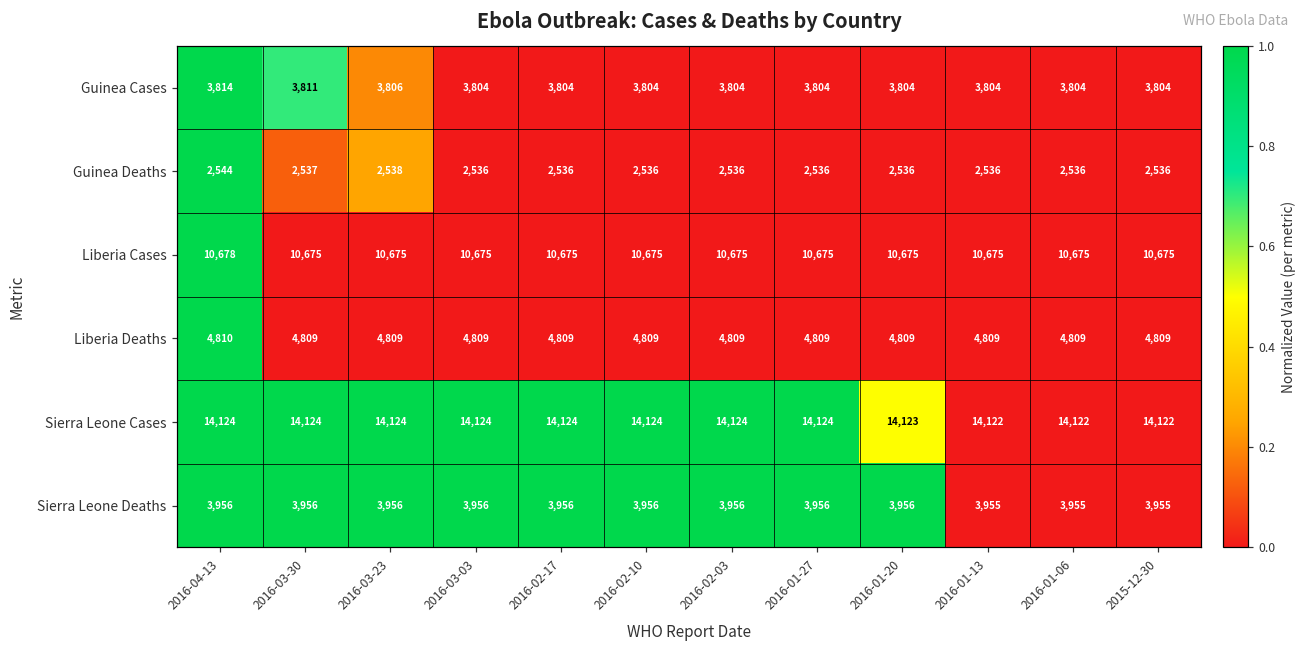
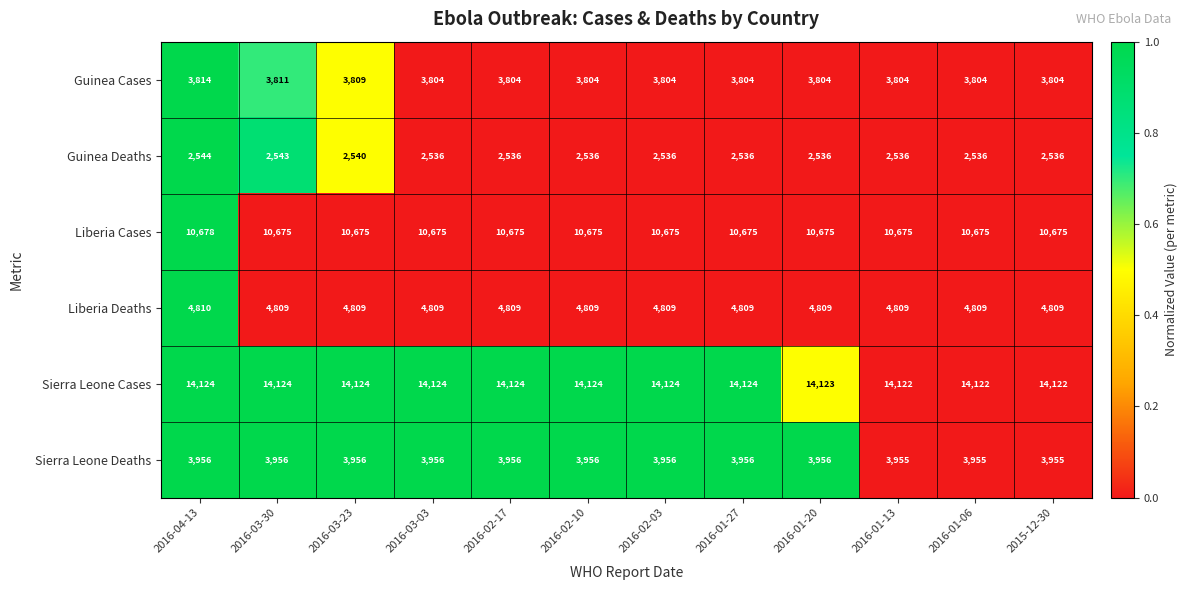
  {
    "Guinea Cases": {
      "2016-04-13": "3,814",
      "2016-03-30": "3,811",
-     "2016-03-23": "3,806",
+     "2016-03-23": "3,809",
      "2016-03-03": "3,804",
      "2016-02-17": "3,804",
      "2016-02-10": "3,804",
      "2016-02-03": "3,804",
      "2016-01-27": "3,804",
      "2016-01-20": "3,804",
      "2016-01-13": "3,804",
      "2016-01-06": "3,804",
      "2015-12-30": "3,804"
    },
    "Guinea Deaths": {
      "2016-04-13": "2,544",
-     "2016-03-30": "2,537",
-     "2016-03-23": "2,538",
+     "2016-03-30": "2,543",
+     "2016-03-23": "2,540",
      "2016-03-03": "2,536",
      "2016-02-17": "2,536",
      "2016-02-10": "2,536",
      "2016-02-03": "2,536",
      "2016-01-27": "2,536",
      "2016-01-20": "2,536",
      "2016-01-13": "2,536",
      "2016-01-06": "2,536",
      "2015-12-30": "2,536"
    },
    "Liberia Cases": {
      "2016-04-13": "10,678",
      "2016-03-30": "10,675",
      "2016-03-23": "10,675",
      "2016-03-03": "10,675",
      "2016-02-17": "10,675",
      "2016-02-10": "10,675",
      "2016-02-03": "10,675",
      "2016-01-27": "10,675",
      "2016-01-20": "10,675",
      "2016-01-13": "10,675",
      "2016-01-06": "10,675",
      "2015-12-30": "10,675"
    },
    "Liberia Deaths": {
      "2016-04-13": "4,810",
      "2016-03-30": "4,809",
      "2016-03-23": "4,809",
      "2016-03-03": "4,809",
      "2016-02-17": "4,809",
      "2016-02-10": "4,809",
      "2016-02-03": "4,809",
      "2016-01-27": "4,809",
      "2016-01-20": "4,809",
      "2016-01-13": "4,809",
      "2016-01-06": "4,809",
      "2015-12-30": "4,809"
    },
    "Sierra Leone Cases": {
      "2016-04-13": "14,124",
      "2016-03-30": "14,124",
      "2016-03-23": "14,124",
      "2016-03-03": "14,124",
      "2016-02-17": "14,124",
      "2016-02-10": "14,124",
      "2016-02-03": "14,124",
      "2016-01-27": "14,124",
      "2016-01-20": "14,123",
      "2016-01-13": "14,122",
      "2016-01-06": "14,122",
      "2015-12-30": "14,122"
    },
    "Sierra Leone Deaths": {
      "2016-04-13": "3,956",
      "2016-03-30": "3,956",
      "2016-03-23": "3,956",
      "2016-03-03": "3,956",
      "2016-02-17": "3,956",
      "2016-02-10": "3,956",
      "2016-02-03": "3,956",
      "2016-01-27": "3,956",
      "2016-01-20": "3,956",
      "2016-01-13": "3,955",
      "2016-01-06": "3,955",
      "2015-12-30": "3,955"
    }
  }
